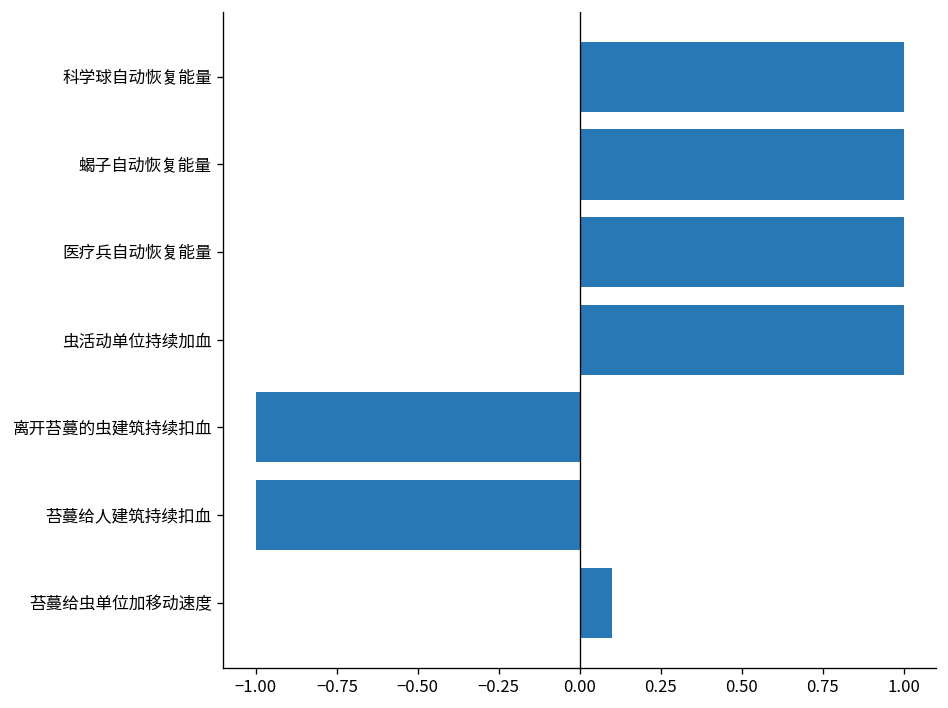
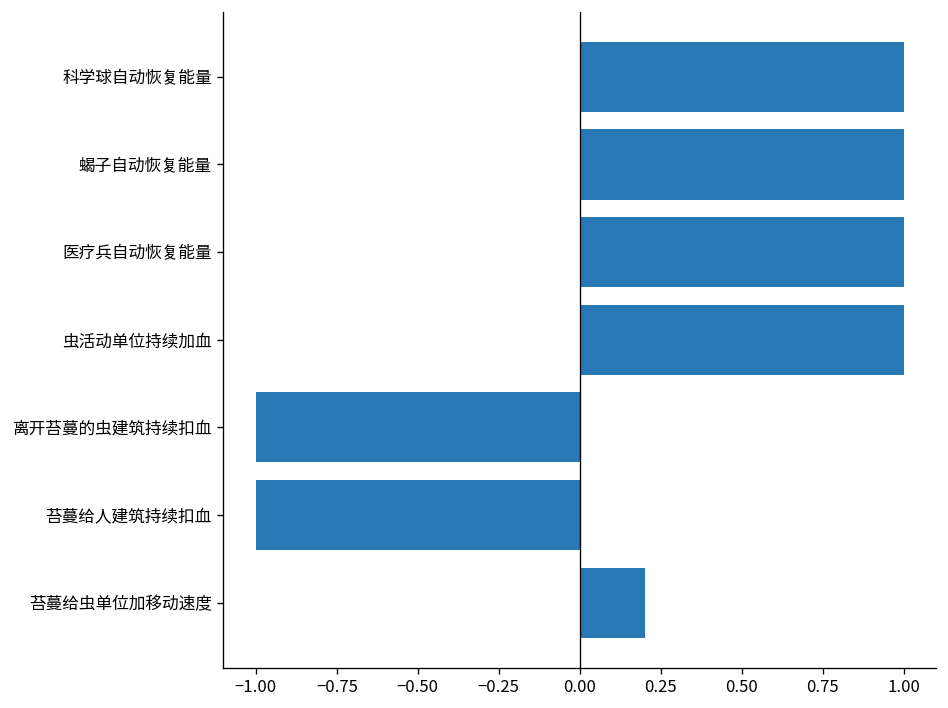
  {
    "科学球自动恢复能量": 1.0,
    "蝎子自动恢复能量": 1.0,
    "医疗兵自动恢复能量": 1.0,
    "虫活动单位持续加血": 1.0,
    "离开苔蔓的虫建筑持续扣血": -1.0,
    "苔蔓给人建筑持续扣血": -1.0,
-   "苔蔓给虫单位加移动速度": 0.1
+   "苔蔓给虫单位加移动速度": 0.2
  }
